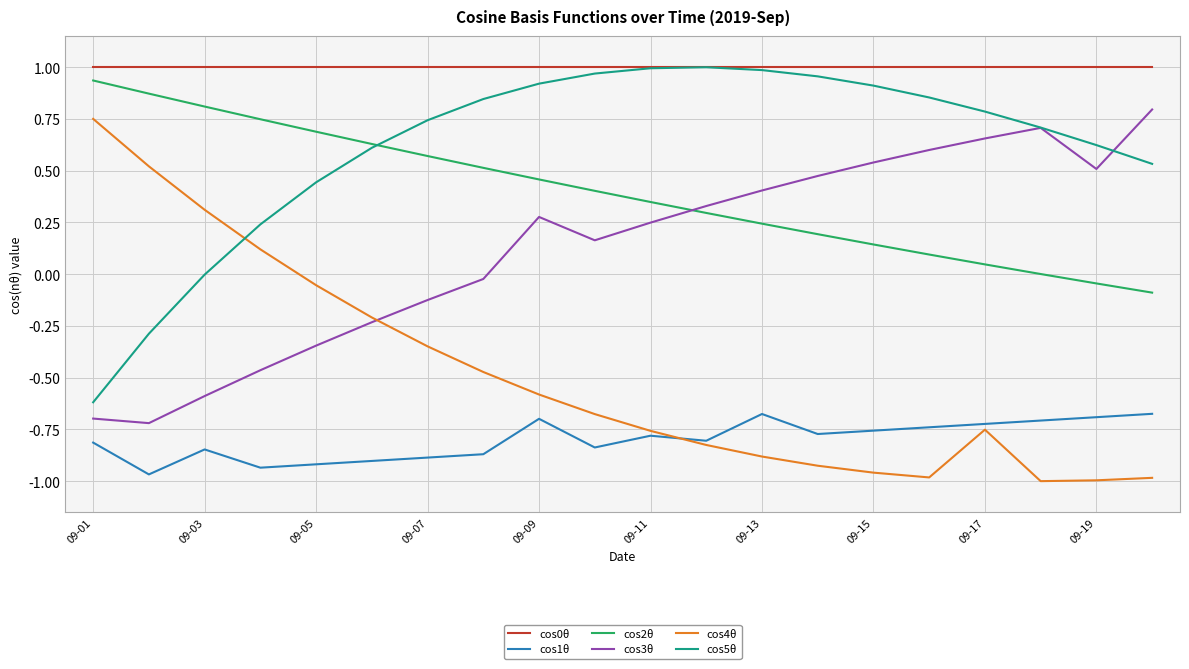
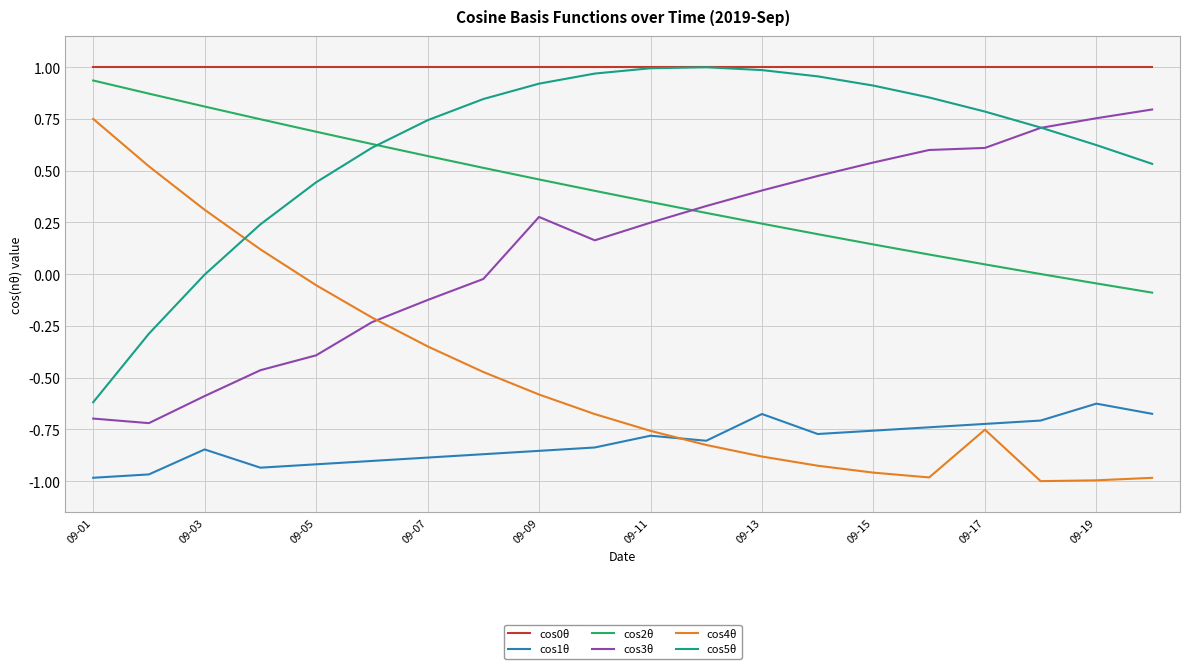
  {
    "cos0θ": {
      "09-01": 1.00,
      "09-03": 1.00,
      "09-05": 1.00,
      "09-07": 1.00,
      "09-09": 1.00,
      "09-13": 1.00,
      "09-15": 1.00,
      "09-17": 1.00,
      "09-19": 1.00
    },
    "cos1θ": {
-     "09-01": -0.81,
+     "09-01": -0.98,
      "09-03": -0.85,
      "09-05": -0.92,
      "09-07": -0.89,
-     "09-09": -0.70,
+     "09-09": -0.85,
      "09-11": -0.78,
      "09-13": -0.68,
      "09-15": -0.76,
      "09-17": -0.72,
-     "09-19": -0.69
+     "09-19": -0.63
    },
    "cos3θ": {
      "09-01": -0.70,
      "09-03": -0.59,
-     "09-05": -0.35,
+     "09-05": -0.39,
      "09-07": -0.13,
      "09-09": 0.28,
      "09-11": 0.25,
      "09-13": 0.40,
      "09-15": 0.54,
-     "09-17": 0.66,
-     "09-19": 0.51
+     "09-17": 0.61,
+     "09-19": 0.75
    },
    "cos4θ": {
      "09-01": 0.75,
      "09-03": 0.31,
      "09-05": -0.05,
      "09-07": -0.35,
      "09-09": -0.58,
      "09-11": -0.76,
      "09-13": -0.88,
      "09-15": -0.96,
      "09-17": -0.75,
      "09-19": -1.00
    }
  }
